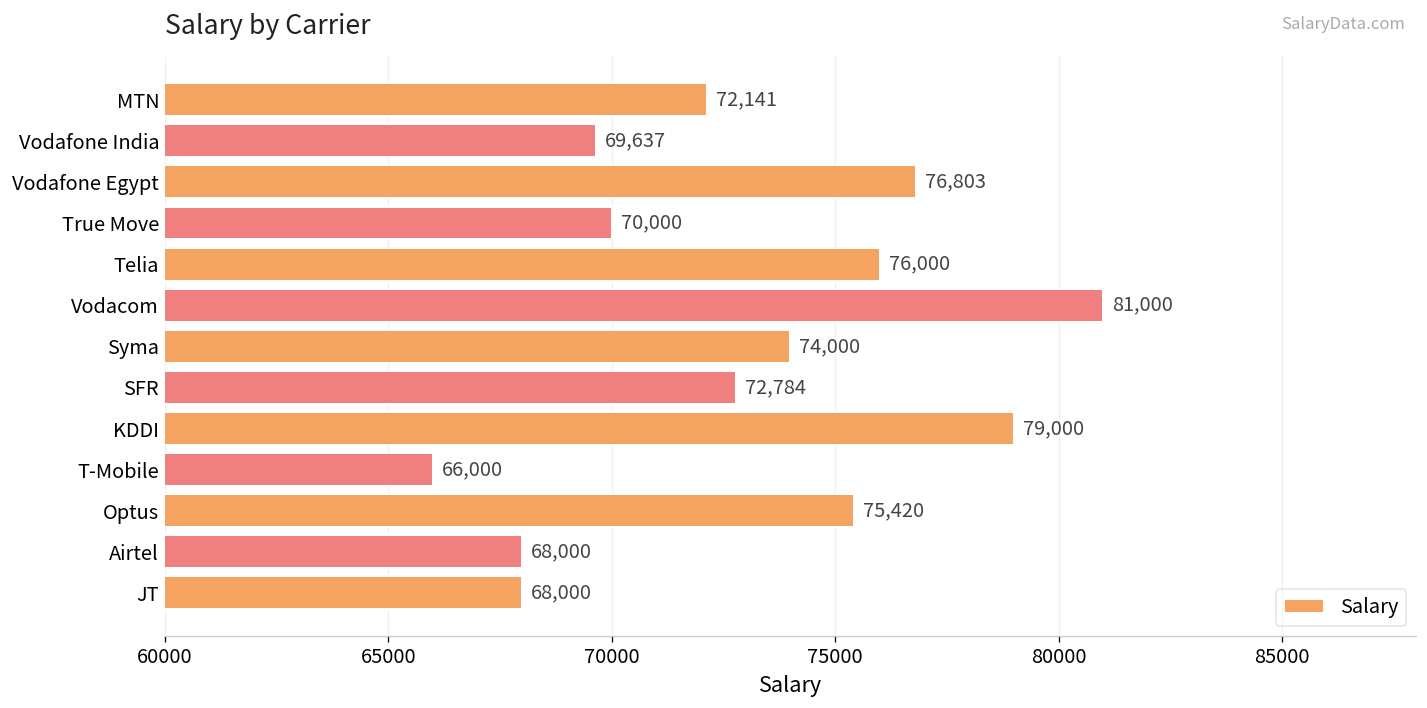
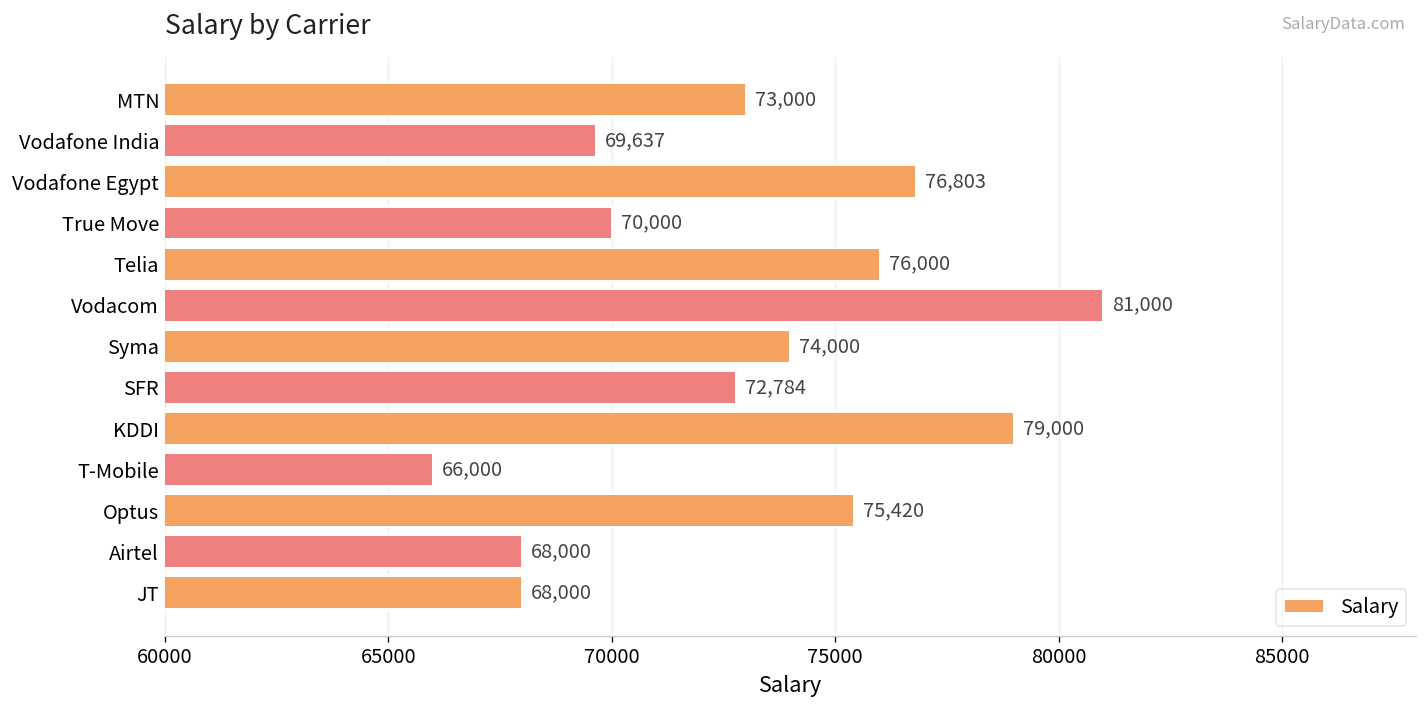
  {
-   "MTN": "72,141",
+   "MTN": "73,000",
    "Vodafone India": "69,637",
    "Vodafone Egypt": "76,803",
    "True Move": "70,000",
    "Telia": "76,000",
    "Vodacom": "81,000",
    "Syma": "74,000",
    "SFR": "72,784",
    "KDDI": "79,000",
    "T-Mobile": "66,000",
    "Optus": "75,420",
    "Airtel": "68,000",
    "JT": "68,000"
  }
